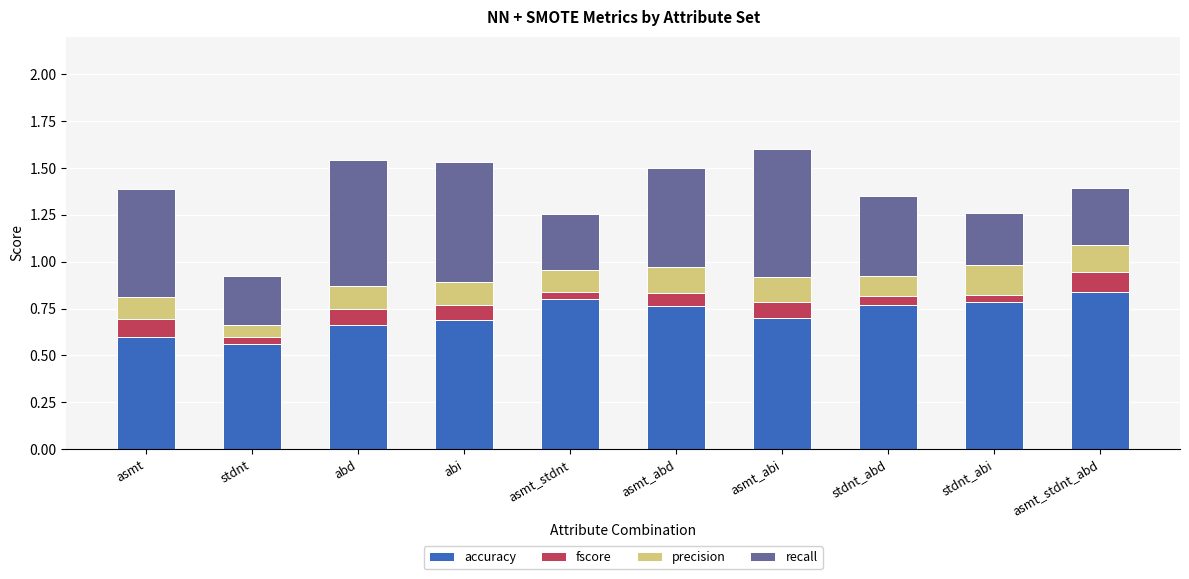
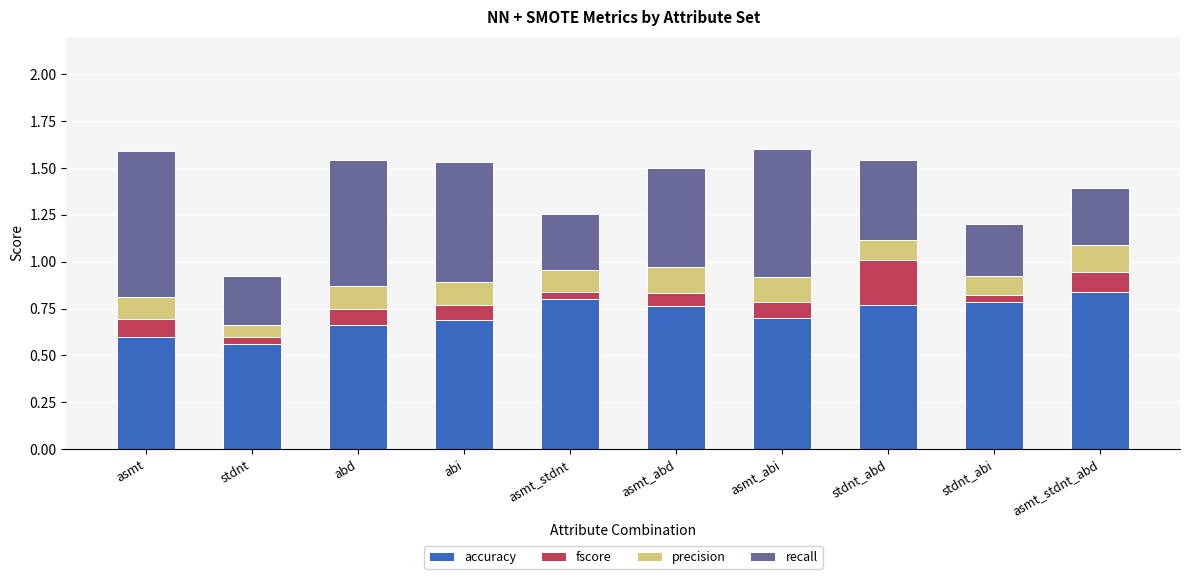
  {
    "accuracy": {
      "asmt": 0.60,
      "stdnt": 0.56,
      "abd": 0.66,
      "abi": 0.69,
      "asmt_stdnt": 0.80,
      "asmt_abd": 0.76,
      "asmt_abi": 0.70,
      "stdnt_abd": 0.77,
      "stdnt_abi": 0.79,
      "asmt_stdnt_abd": 0.84
    },
    "fscore": {
      "asmt": 0.10,
      "stdnt": 0.03,
      "abd": 0.08,
      "abi": 0.08,
      "asmt_stdnt": 0.04,
      "asmt_abd": 0.07,
      "asmt_abi": 0.09,
-     "stdnt_abd": 0.05,
+     "stdnt_abd": 0.24,
      "stdnt_abi": 0.04,
      "asmt_stdnt_abd": 0.11
    },
    "precision": {
      "asmt": 0.12,
      "stdnt": 0.06,
      "abd": 0.12,
      "abi": 0.13,
      "asmt_stdnt": 0.11,
      "asmt_abd": 0.14,
      "asmt_abi": 0.14,
      "stdnt_abd": 0.11,
-     "stdnt_abi": 0.16,
+     "stdnt_abi": 0.10,
      "asmt_stdnt_abd": 0.15
    },
    "recall": {
-     "asmt": 0.57,
+     "asmt": 0.78,
      "stdnt": 0.26,
      "abd": 0.68,
      "abi": 0.64,
      "asmt_stdnt": 0.30,
      "asmt_abd": 0.53,
      "asmt_abi": 0.68,
      "stdnt_abd": 0.43,
      "stdnt_abi": 0.28,
      "asmt_stdnt_abd": 0.30
    }
  }
